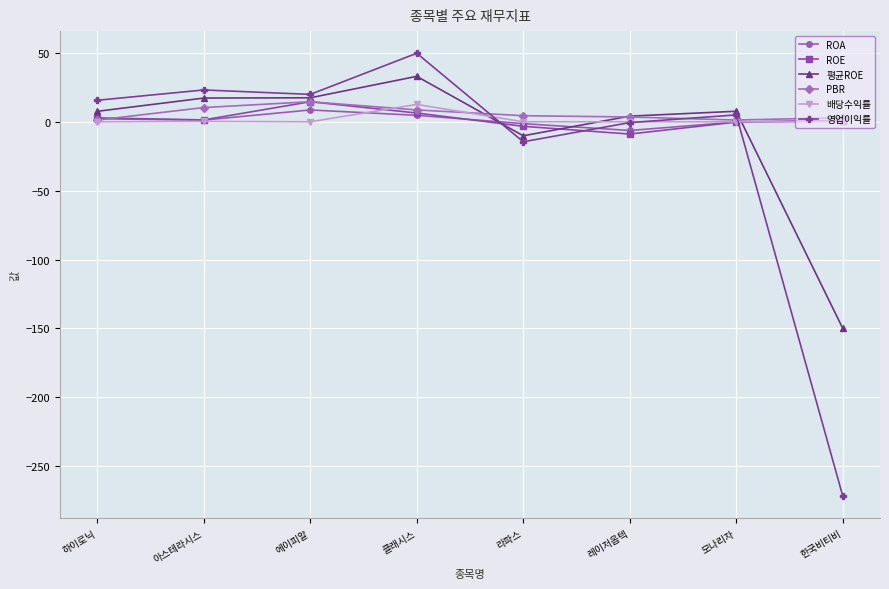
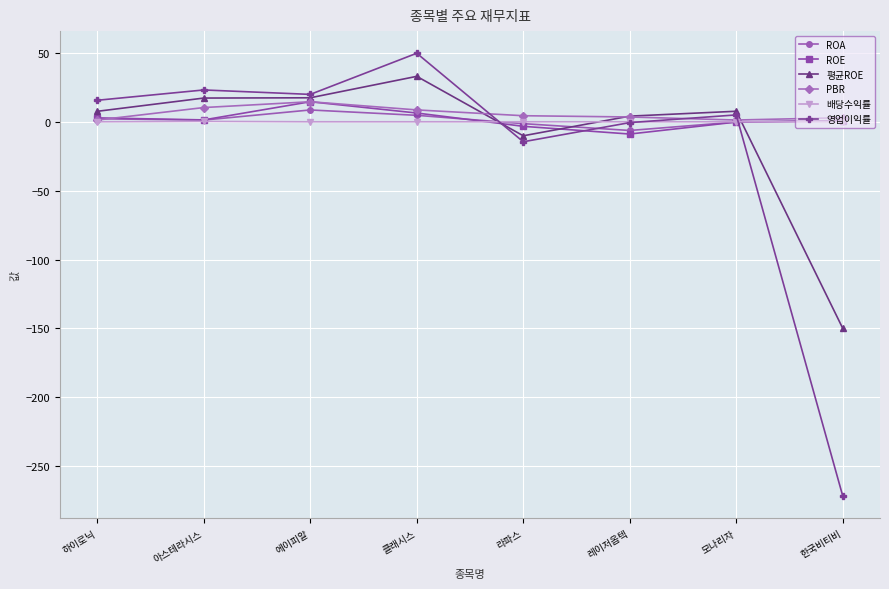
  {
    "배당수익률": {
      "에이피알": 0,
-     "클래시스": 13
+     "클래시스": 0
    }
  }
